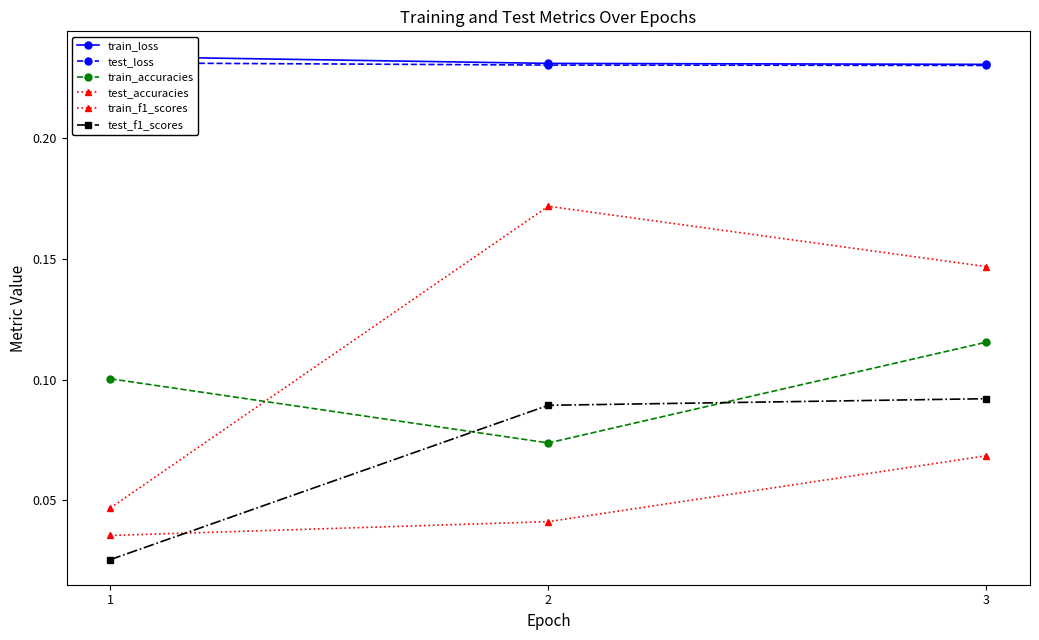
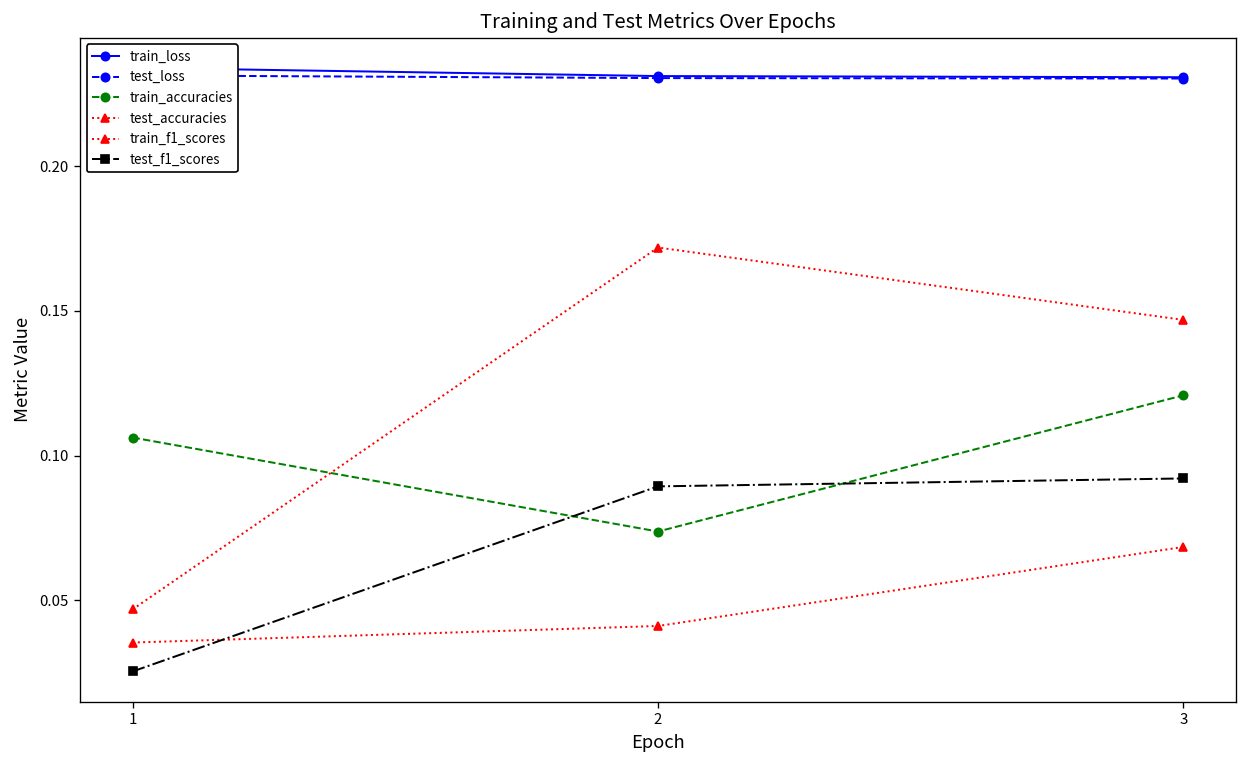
  {
    "train_accuracies": {
-     "1": 0.100,
+     "1": 0.106,
      "2": 0.074,
-     "3": 0.116
+     "3": 0.121
    },
    "test_f1_scores": {
      "1": 0.025,
      "2": 0.089,
      "3": 0.092
    }
  }
